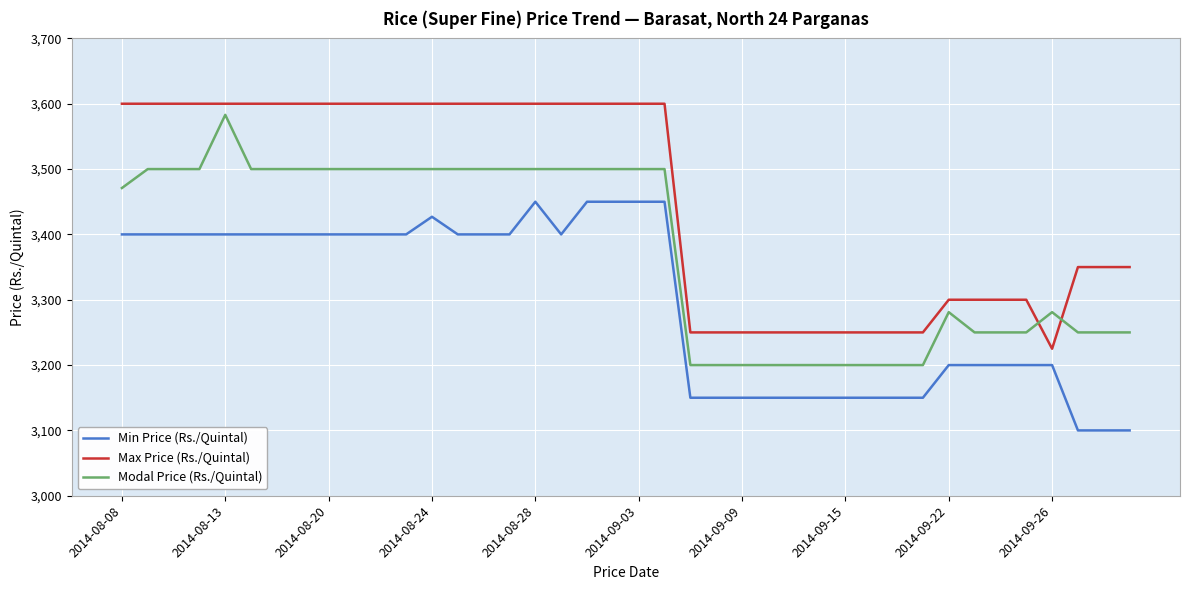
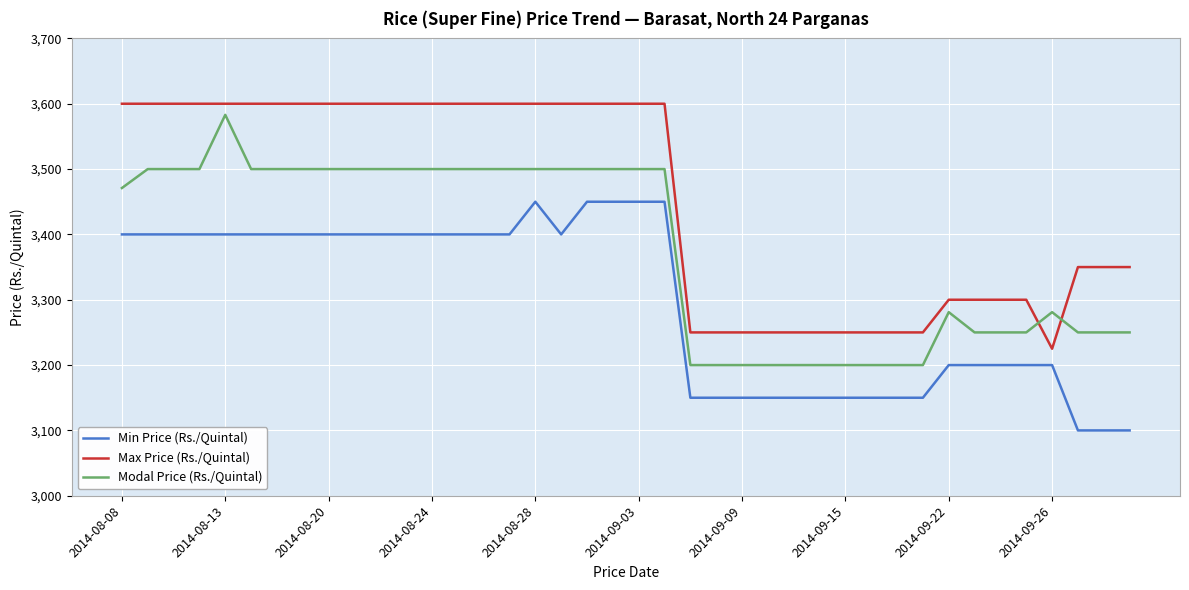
  {
    "Min Price (Rs./Quintal)": {
      "2014-08-08": "3,400",
      "2014-08-13": "3,400",
      "2014-08-20": "3,400",
-     "2014-08-24": "3,430",
+     "2014-08-24": "3,400",
      "2014-08-28": "3,450",
      "2014-09-03": "3,450",
      "2014-09-09": "3,150",
      "2014-09-15": "3,150",
      "2014-09-22": "3,200",
      "2014-09-26": "3,200"
    },
    "Max Price (Rs./Quintal)": {
      "2014-08-08": "3,600",
      "2014-08-13": "3,600",
      "2014-08-20": "3,600",
      "2014-08-24": "3,600",
      "2014-08-28": "3,600",
      "2014-09-03": "3,600",
      "2014-09-09": "3,250",
      "2014-09-15": "3,250",
      "2014-09-22": "3,300",
      "2014-09-26": "3,230"
    },
    "Modal Price (Rs./Quintal)": {
      "2014-08-08": "3,470",
      "2014-08-13": "3,580",
      "2014-08-20": "3,500",
      "2014-08-24": "3,500",
      "2014-08-28": "3,500",
      "2014-09-03": "3,500",
      "2014-09-09": "3,200",
      "2014-09-15": "3,200",
      "2014-09-22": "3,280",
      "2014-09-26": "3,280"
    }
  }
